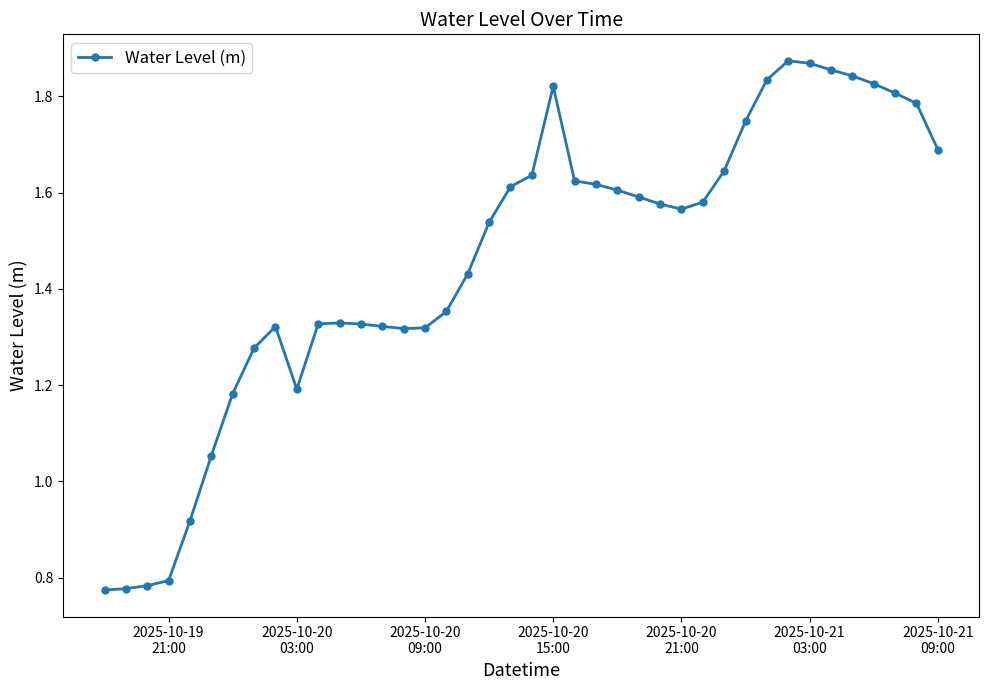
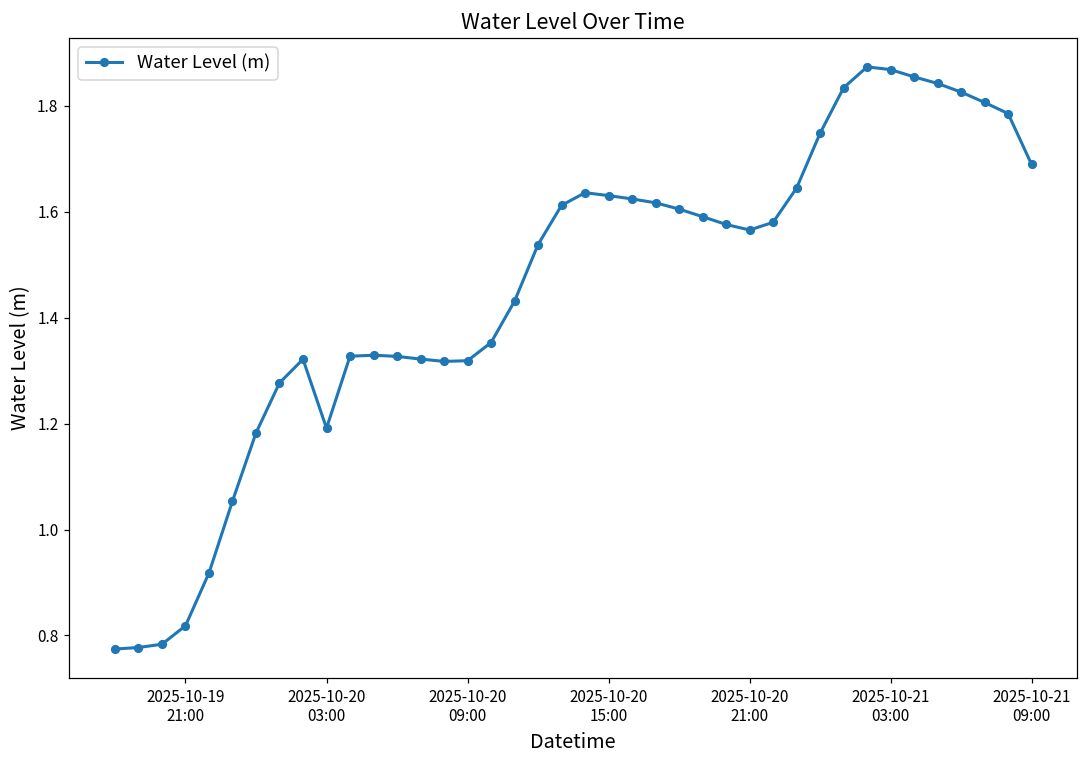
  {
-   "2025-10-19 21:00": 0.79,
+   "2025-10-19 21:00": 0.82,
    "2025-10-20 03:00": 1.19,
    "2025-10-20 09:00": 1.32,
-   "2025-10-20 15:00": 1.82,
+   "2025-10-20 15:00": 1.63,
    "2025-10-20 21:00": 1.57,
    "2025-10-21 03:00": 1.87,
    "2025-10-21 09:00": 1.69
  }
